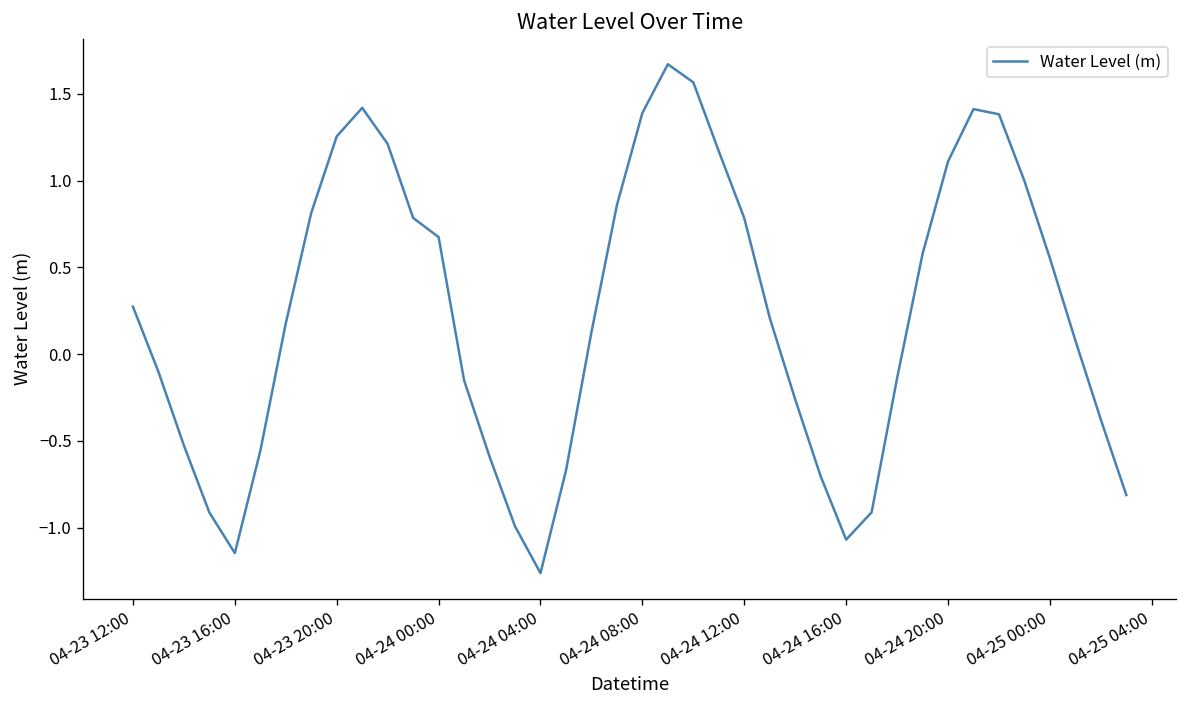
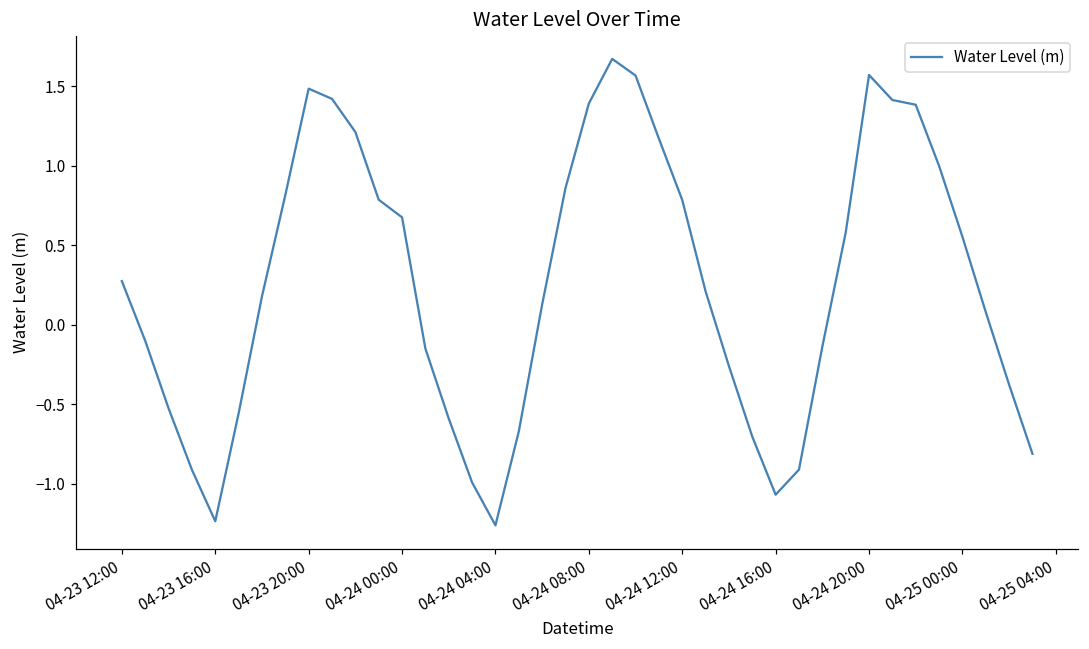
  {
    "04-23 12:00": 0.27,
-   "04-23 16:00": -1.15,
-   "04-23 20:00": 1.26,
+   "04-23 16:00": -1.24,
+   "04-23 20:00": 1.48,
    "04-24 00:00": 0.67,
    "04-24 04:00": -1.26,
    "04-24 08:00": 1.39,
    "04-24 12:00": 0.78,
    "04-24 16:00": -1.07,
-   "04-24 20:00": 1.11,
+   "04-24 20:00": 1.57,
    "04-25 00:00": 0.55
  }
